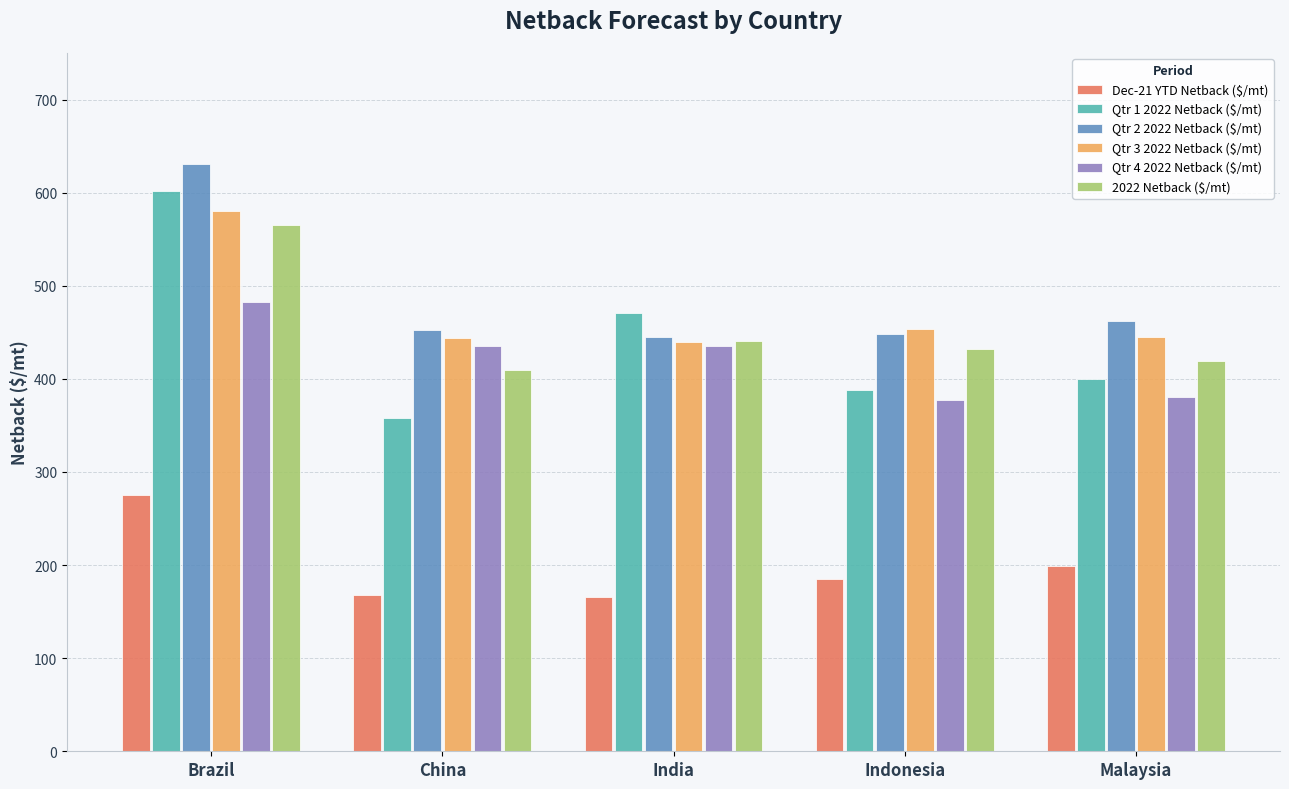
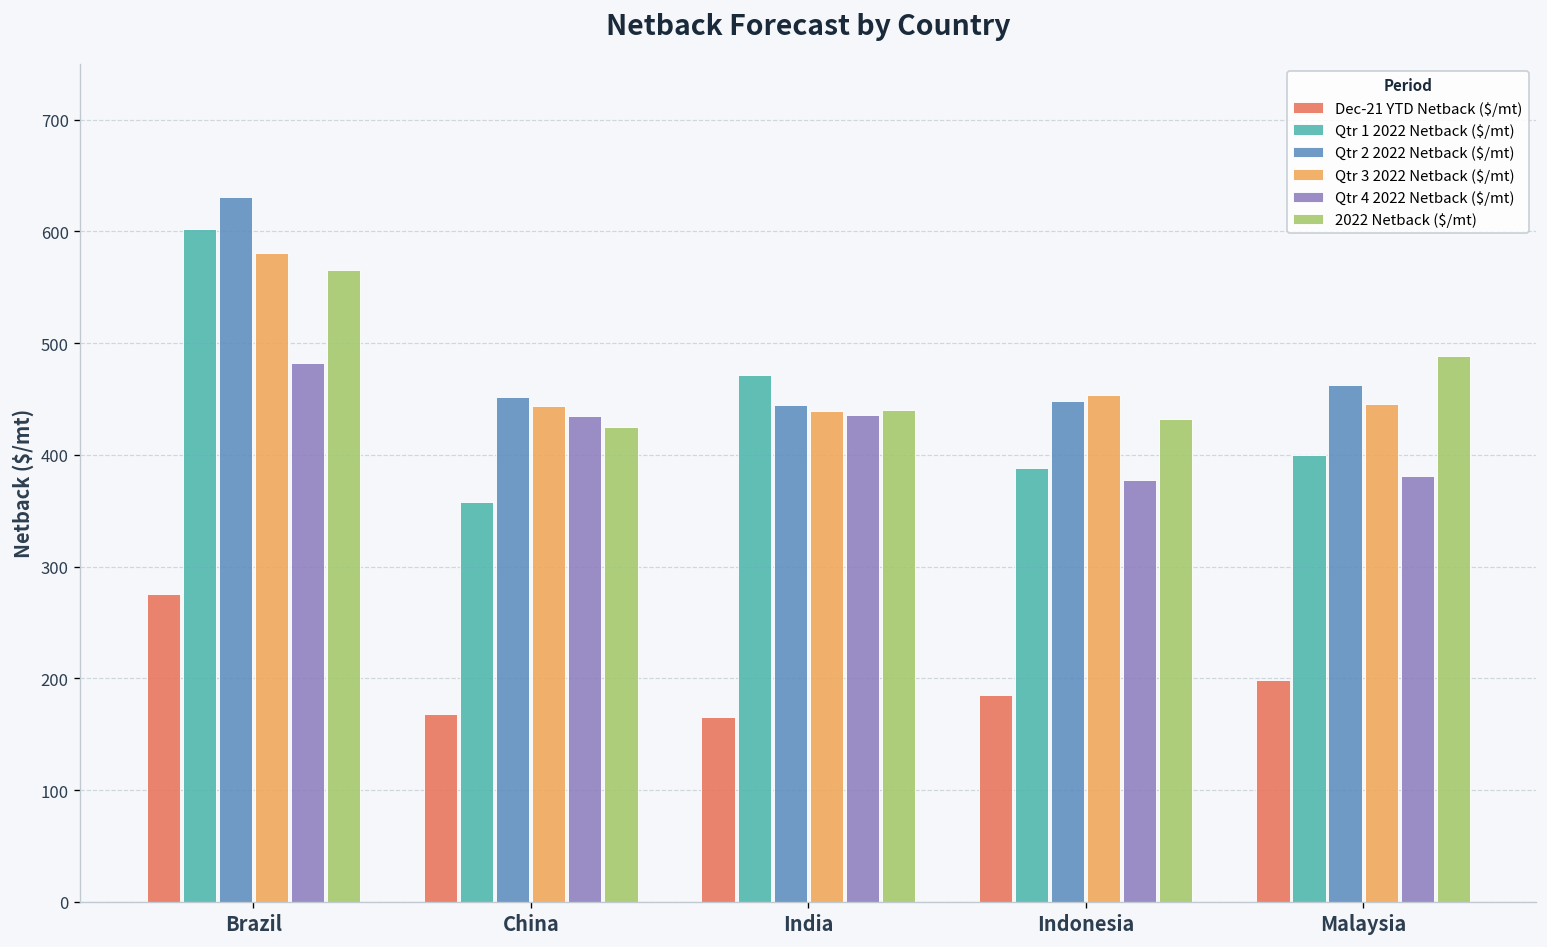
  {
    "2022 Netback ($/mt)": {
      "Brazil": 570,
-     "China": 410,
+     "China": 430,
      "India": 440,
      "Indonesia": 430,
-     "Malaysia": 420
+     "Malaysia": 490
    }
  }
